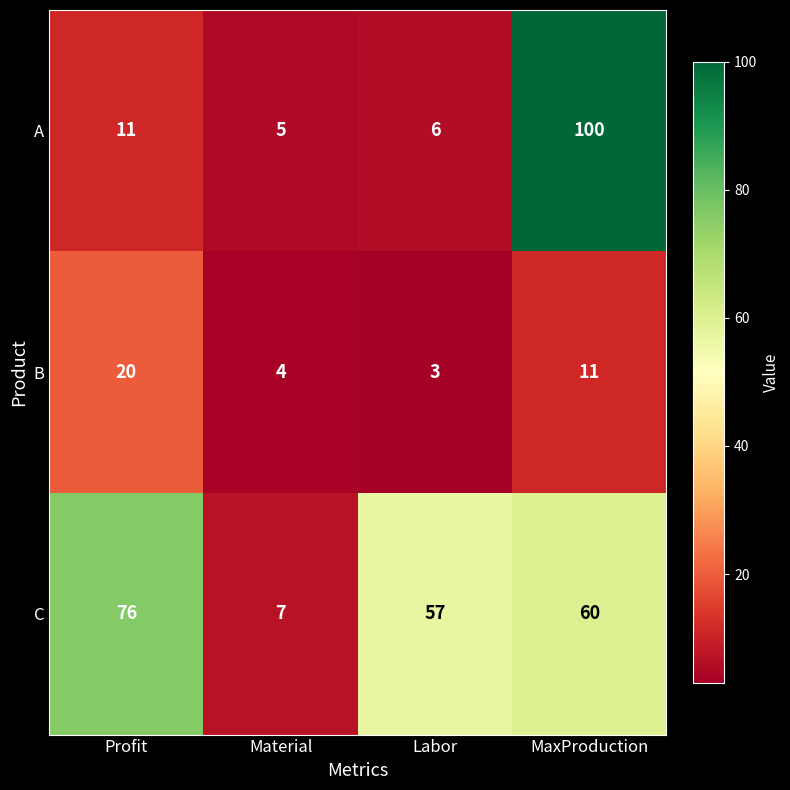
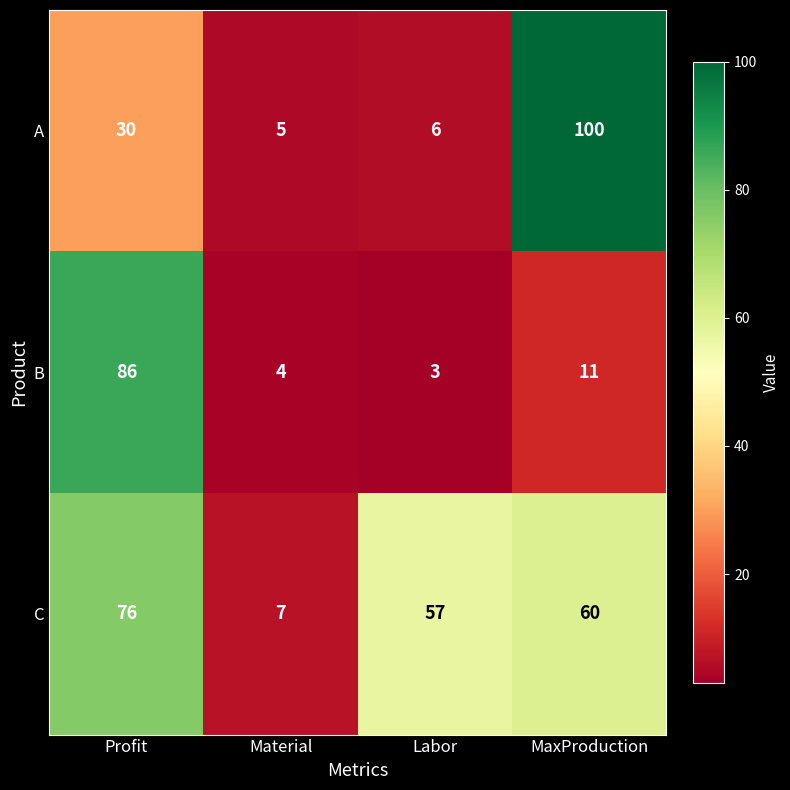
  {
    "A": {
-     "Profit": 11,
+     "Profit": 30,
      "Material": 5,
      "Labor": 6,
      "MaxProduction": 100
    },
    "B": {
-     "Profit": 20,
+     "Profit": 86,
      "Material": 4,
      "Labor": 3,
      "MaxProduction": 11
    },
    "C": {
      "Profit": 76,
      "Material": 7,
      "Labor": 57,
      "MaxProduction": 60
    }
  }
